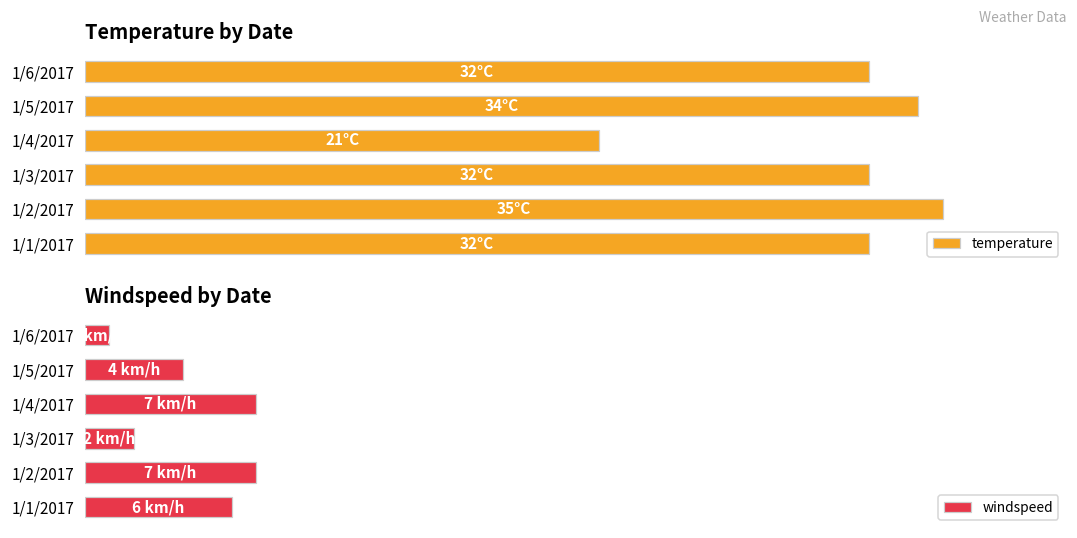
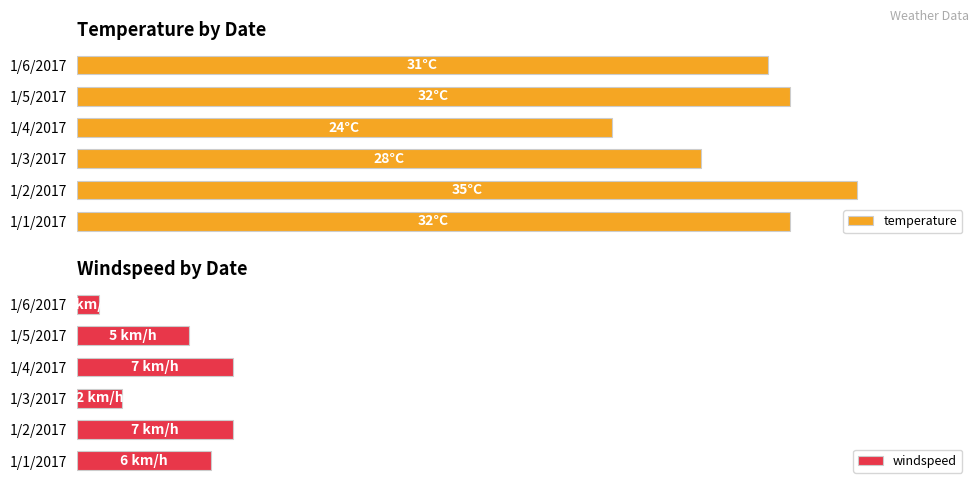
  {
    "Temperature by Date": {
-     "1/6/2017": "32°C",
-     "1/5/2017": "34°C",
-     "1/4/2017": "21°C",
-     "1/3/2017": "32°C",
+     "1/6/2017": "31°C",
+     "1/5/2017": "32°C",
+     "1/4/2017": "24°C",
+     "1/3/2017": "28°C",
      "1/2/2017": "35°C",
      "1/1/2017": "32°C"
    },
    "Windspeed by Date": {
-     "1/5/2017": "4",
+     "1/5/2017": "5",
      "1/4/2017": "7",
      "1/3/2017": "2",
      "1/2/2017": "7",
      "1/1/2017": "6"
    }
  }
